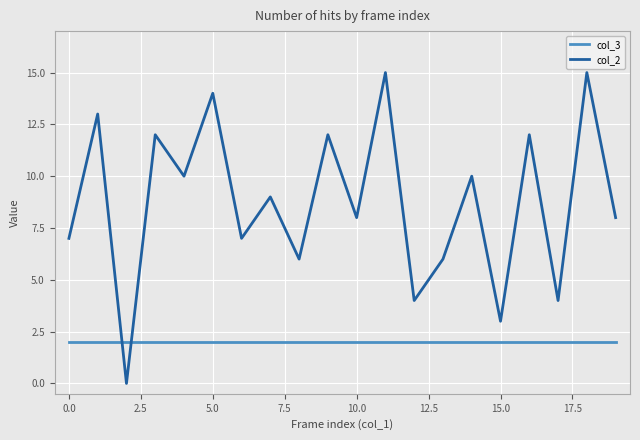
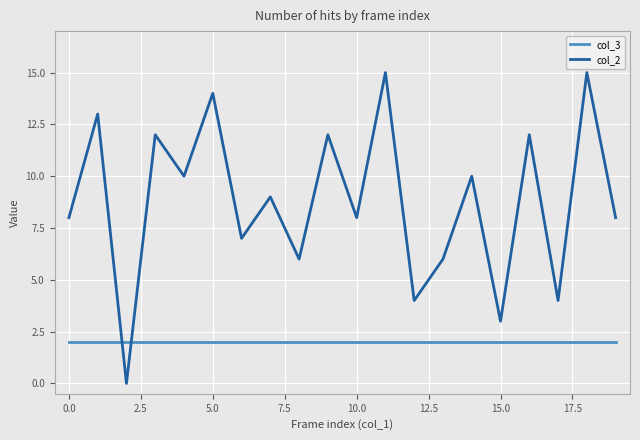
  {
    "col_3": {
      "0.0": 2,
      "5.0": 2,
      "10.0": 2,
      "15.0": 2
    },
    "col_2": {
-     "0.0": 7,
+     "0.0": 8,
      "5.0": 14,
      "10.0": 8,
      "15.0": 3
    }
  }
